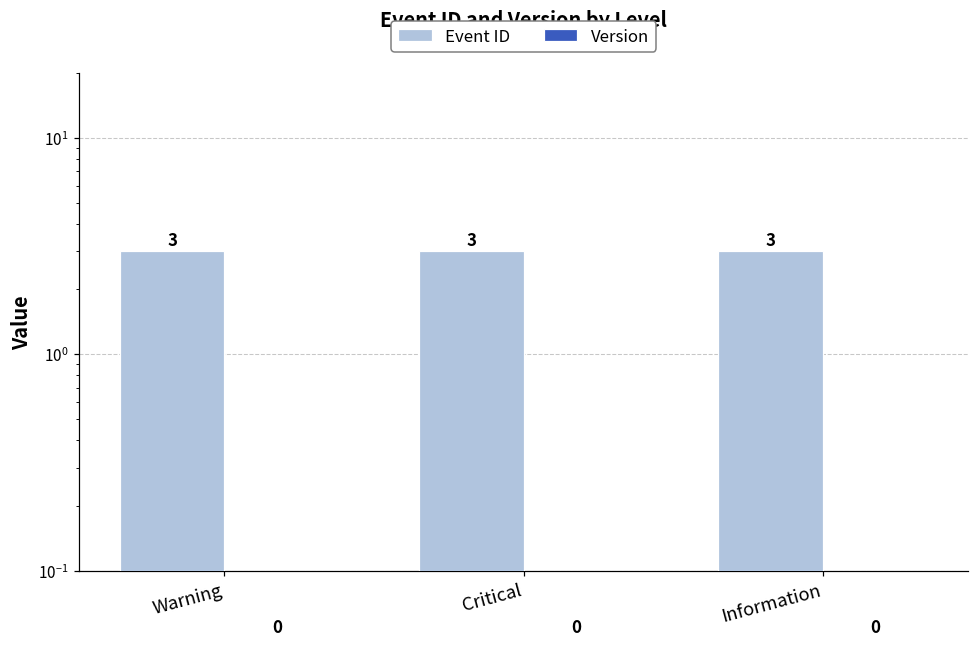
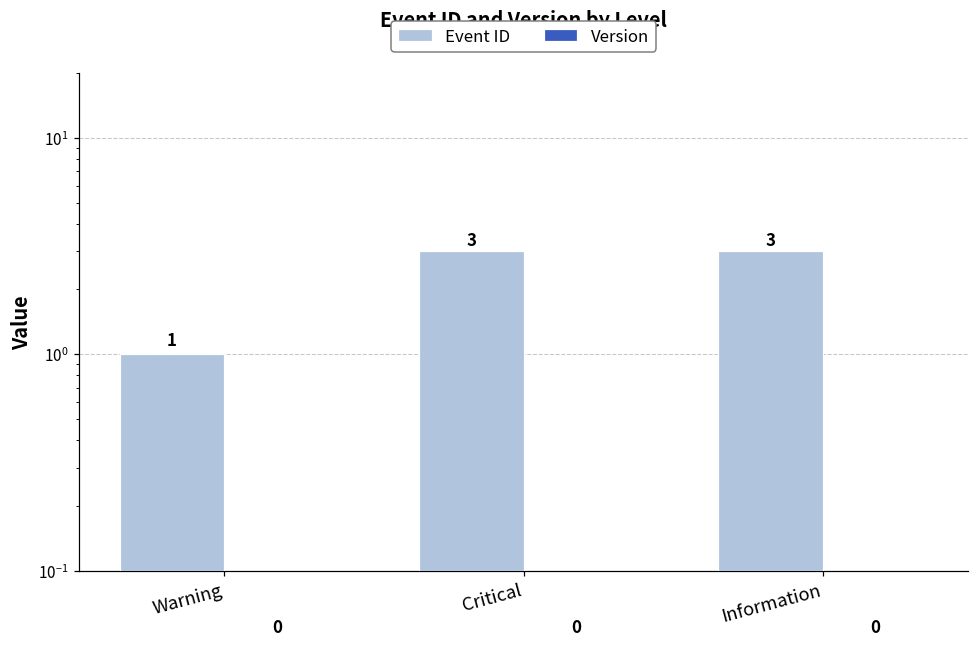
  {
    "Event ID": {
-     "Warning": 3,
+     "Warning": 1,
      "Critical": 3,
      "Information": 3
    }
  }
